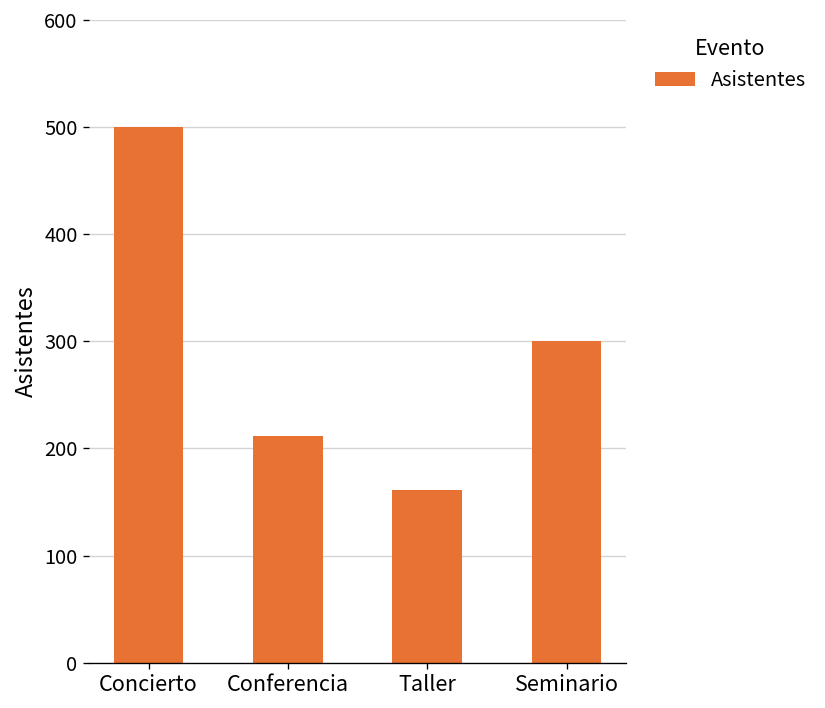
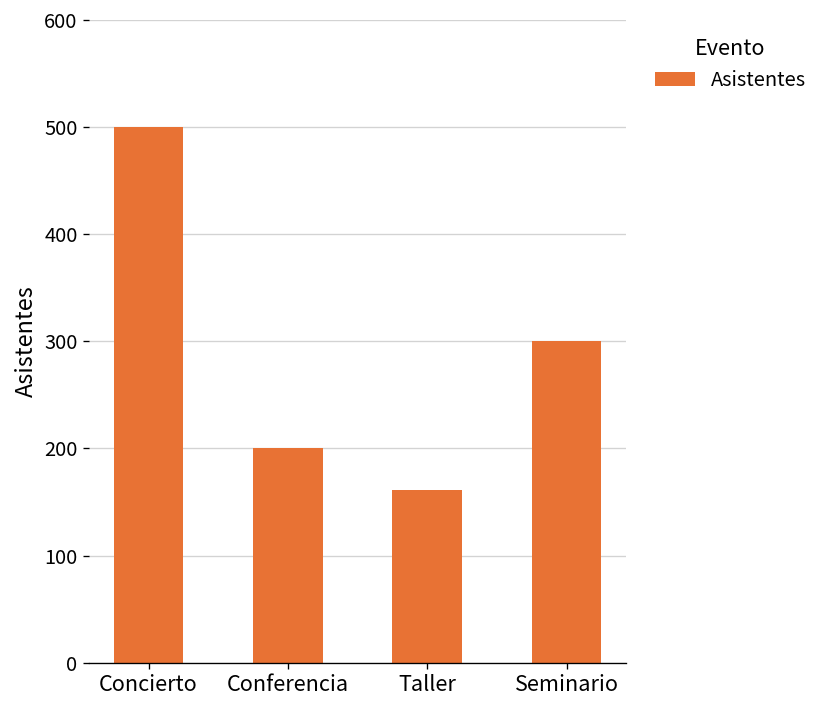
  {
    "Concierto": 500,
-   "Conferencia": 210,
+   "Conferencia": 200,
    "Taller": 160,
    "Seminario": 300
  }
